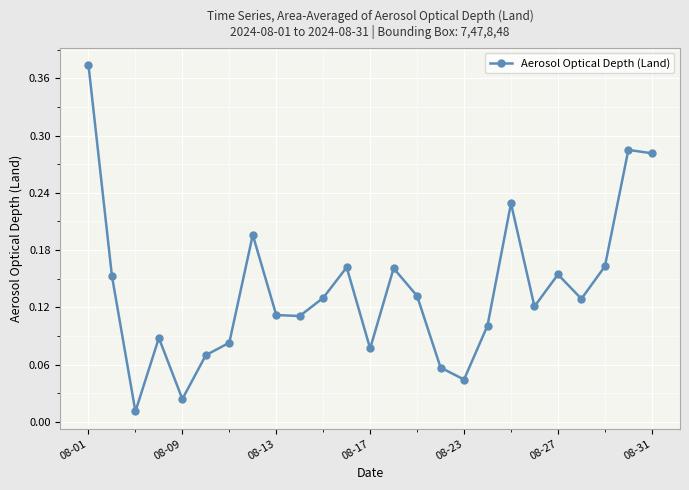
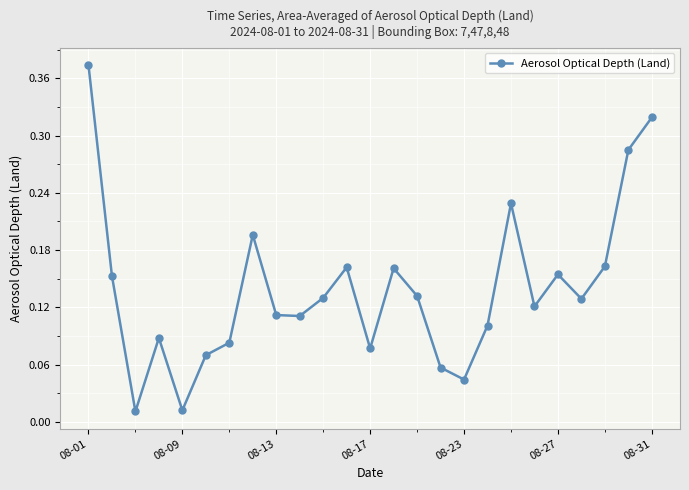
  {
    "08-01": 0.37,
-   "08-09": 0.02,
+   "08-09": 0.01,
    "08-13": 0.11,
    "08-17": 0.08,
    "08-23": 0.04,
    "08-27": 0.15,
-   "08-31": 0.28
+   "08-31": 0.32
  }
